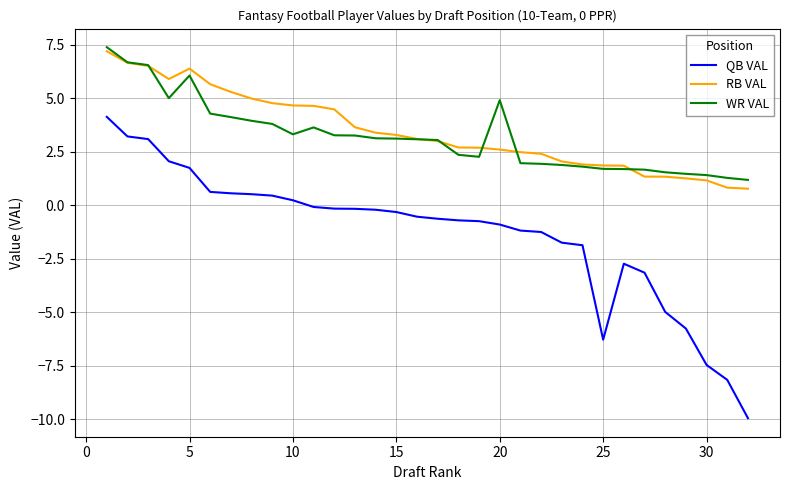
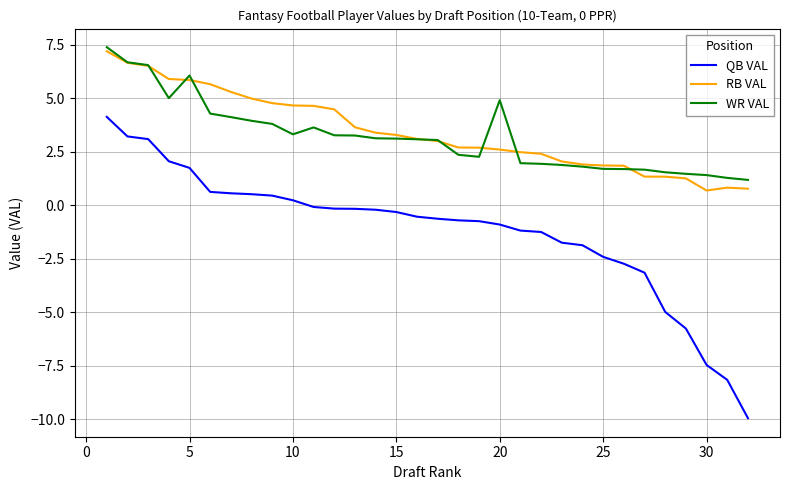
  {
    "QB VAL": {
      "5": 1.7,
      "10": 0.2,
      "15": -0.3,
      "20": -0.9,
-     "25": -6.3,
+     "25": -2.4,
      "30": -7.5
    },
    "RB VAL": {
-     "5": 6.4,
+     "5": 5.8,
      "10": 4.7,
      "15": 3.3,
      "20": 2.6,
      "25": 1.9,
-     "30": 1.2
+     "30": 0.7
    },
    "WR VAL": {
      "5": 6.1,
      "10": 3.3,
      "15": 3.1,
      "20": 4.9,
      "25": 1.7,
      "30": 1.4
    }
  }
